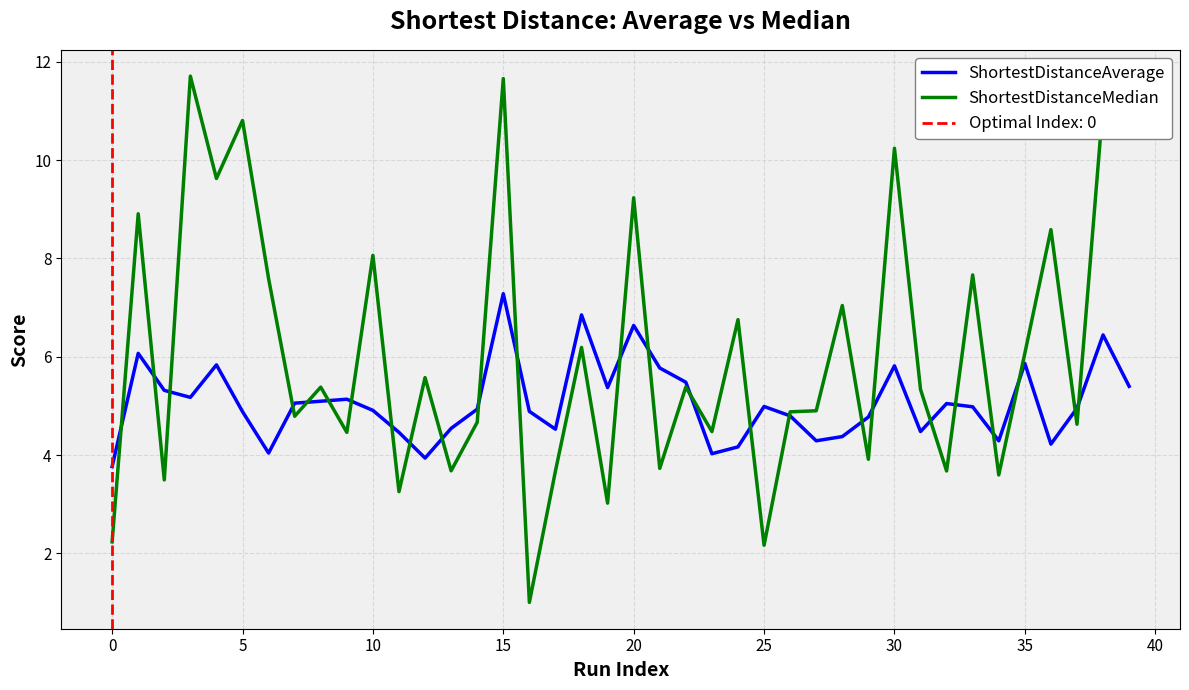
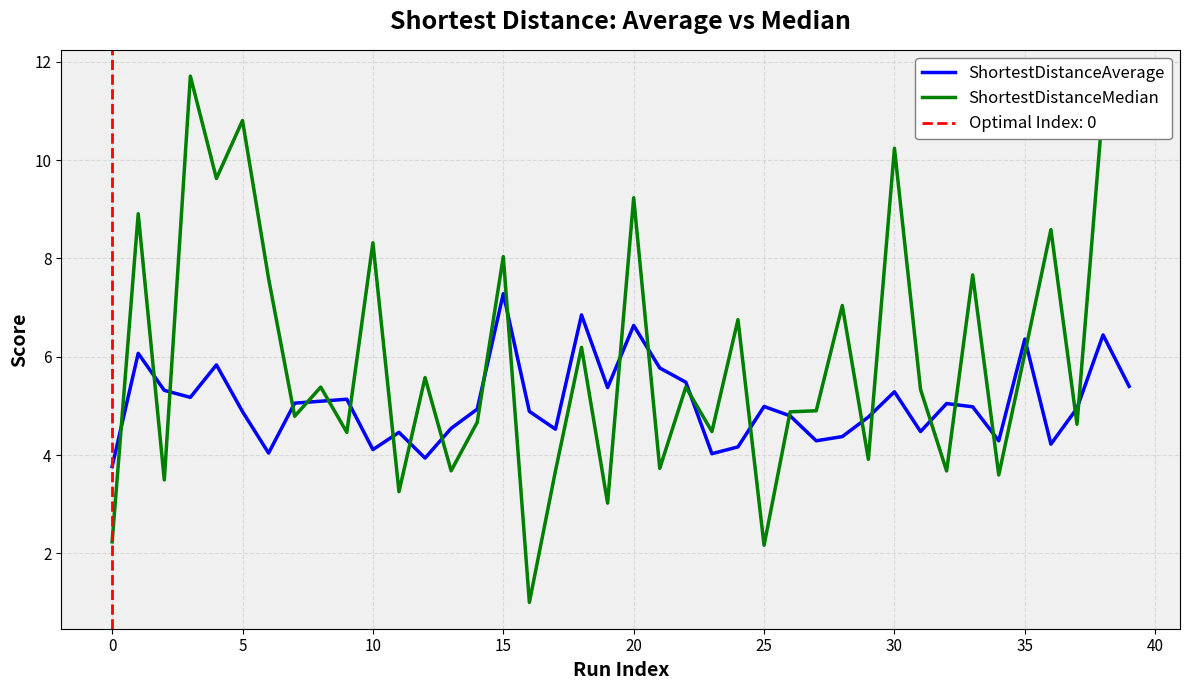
  {
    "ShortestDistanceAverage": {
      "0": 3.8,
      "5": 4.9,
-     "10": 4.9,
+     "10": 4.1,
      "15": 7.3,
      "20": 6.6,
      "25": 5.0,
-     "30": 5.8,
-     "35": 5.9
+     "30": 5.3,
+     "35": 6.4
    },
    "ShortestDistanceMedian": {
      "0": 2.2,
      "5": 10.8,
-     "10": 8.1,
-     "15": 11.7,
+     "10": 8.3,
+     "15": 8.0,
      "20": 9.2,
      "25": 2.2,
      "30": 10.2,
      "35": 6.1
    }
  }
